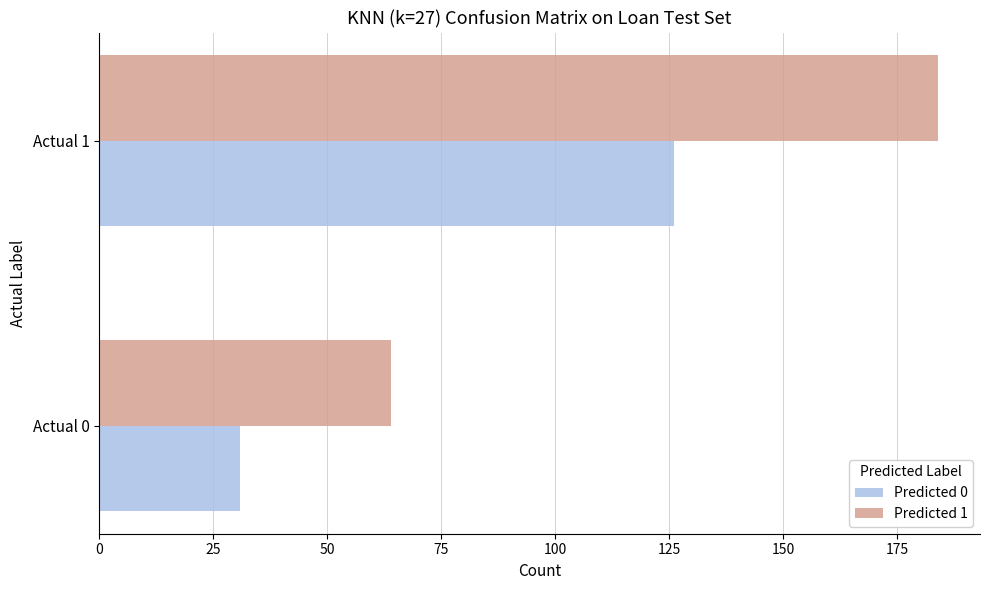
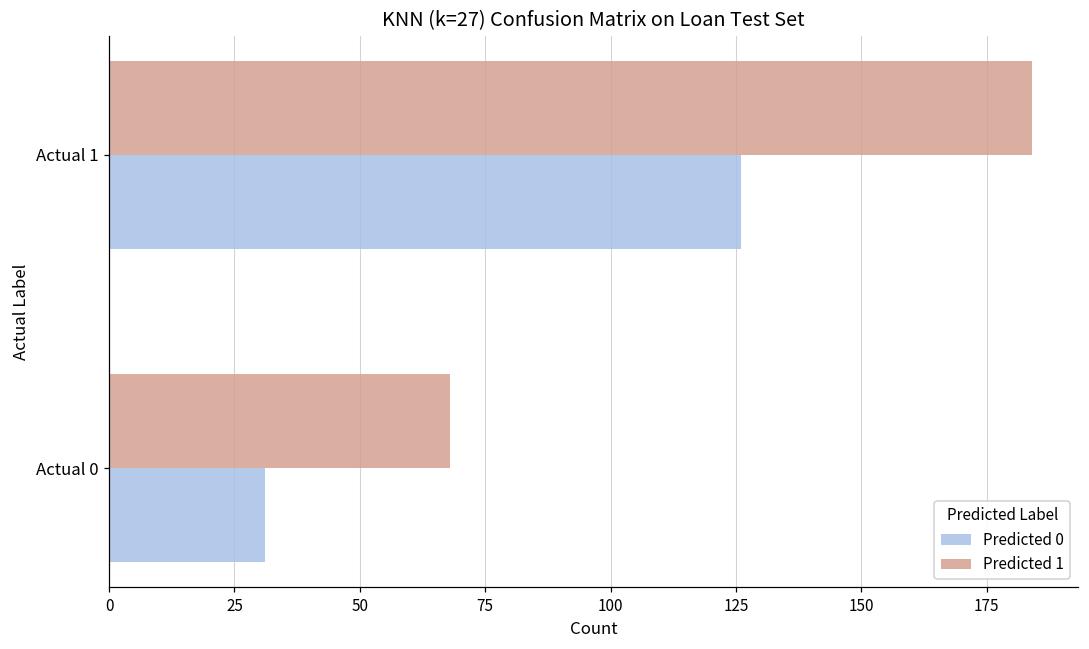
  {
    "Predicted 0": {
      "Actual 1": 126,
      "Actual 0": 31
    },
    "Predicted 1": {
      "Actual 1": 184,
-     "Actual 0": 64
+     "Actual 0": 68
    }
  }
